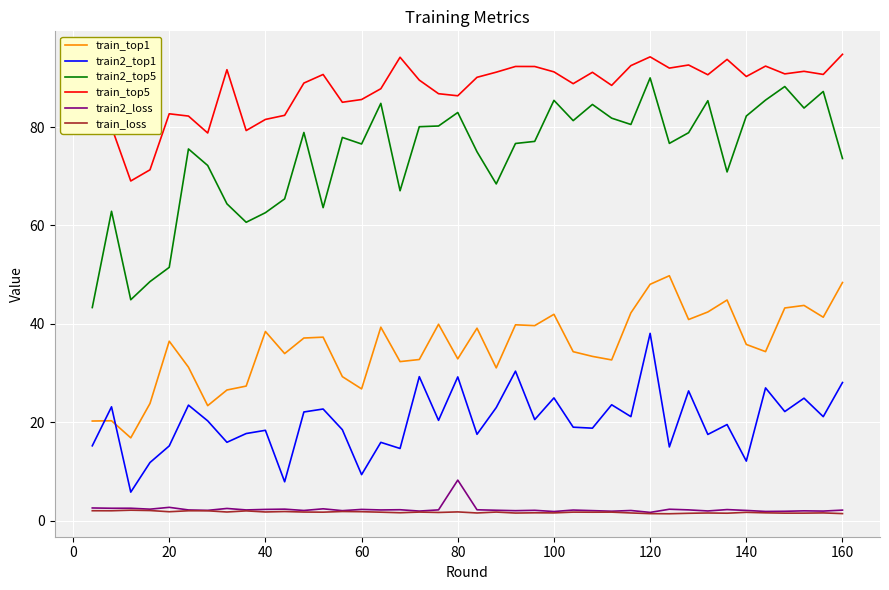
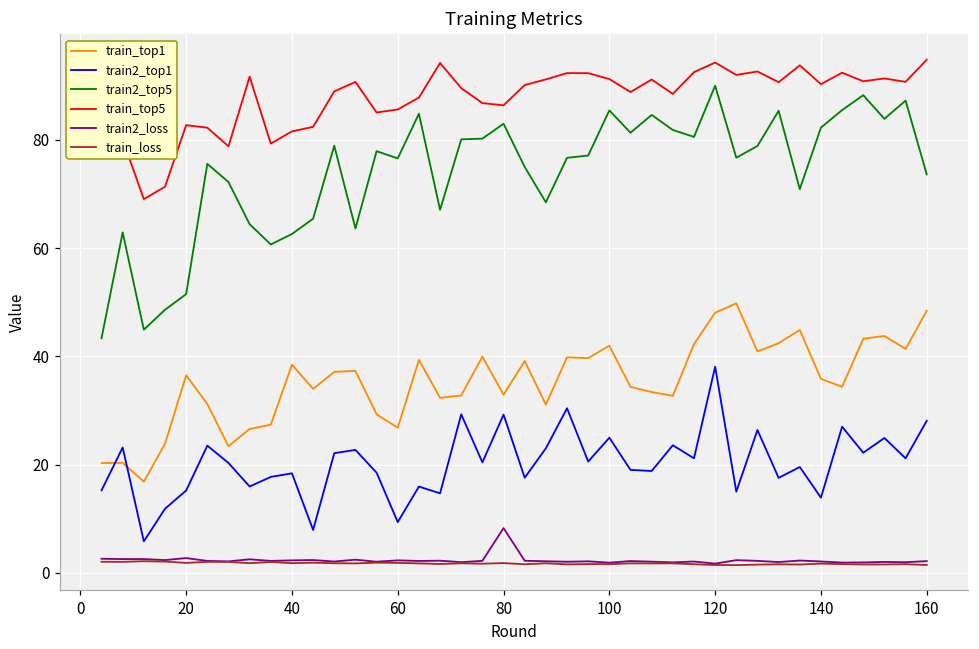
  {
    "train_top1": {
      "20": 36,
      "40": 38,
      "60": 27,
      "80": 33,
      "100": 42,
      "120": 48,
      "140": 36,
      "160": 48
    },
    "train2_top1": {
      "20": 15,
      "40": 18,
      "60": 9,
      "80": 29,
      "100": 25,
      "120": 38,
-     "140": 12,
+     "140": 14,
      "160": 28
    },
    "train2_top5": {
      "20": 51,
      "40": 63,
      "60": 77,
      "80": 83,
      "100": 85,
      "120": 90,
      "140": 82,
      "160": 74
    },
    "train_top5": {
      "20": 83,
      "40": 82,
      "60": 86,
      "80": 86,
      "100": 91,
      "120": 94,
      "140": 90,
      "160": 95
    },
    "train2_loss": {
      "20": 3,
      "40": 2,
      "80": 8,
      "160": 2
    },
    "train_loss": {
      "20": 2,
      "40": 2,
      "80": 2,
      "160": 1
    }
  }
